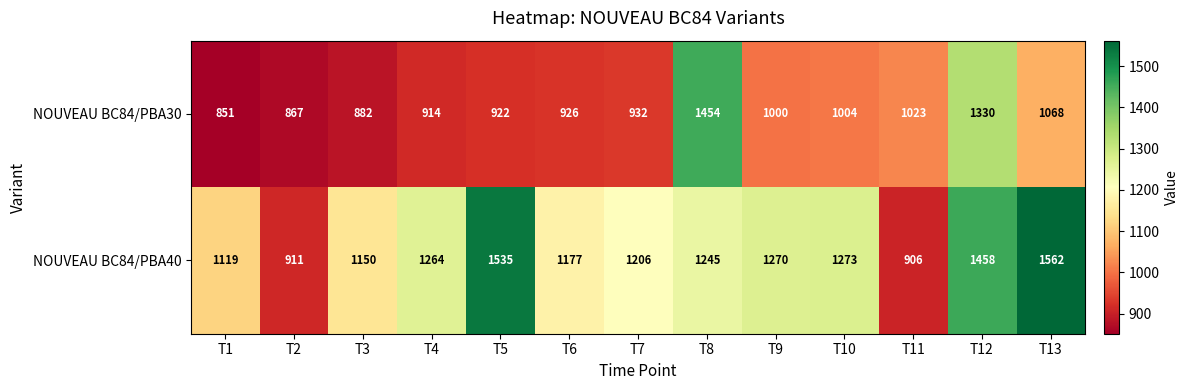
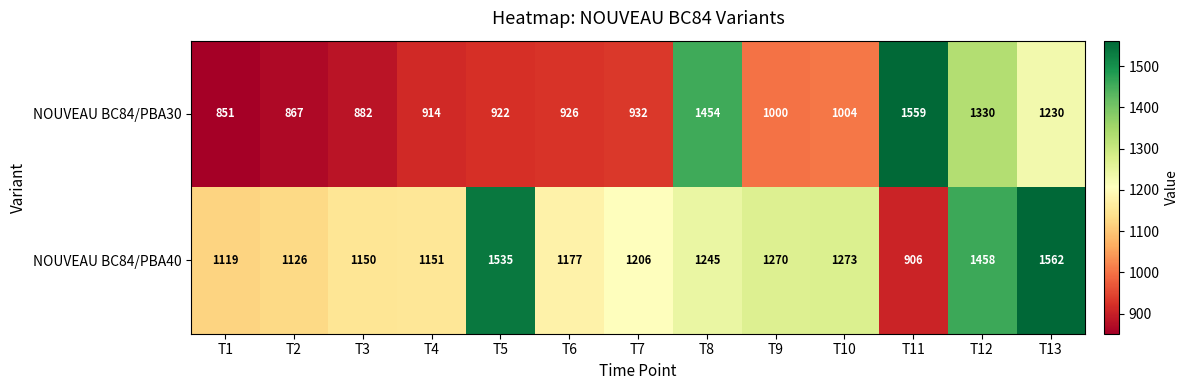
  {
    "NOUVEAU BC84/PBA30": {
      "T1": 851,
      "T2": 867,
      "T3": 882,
      "T4": 914,
      "T5": 922,
      "T6": 926,
      "T7": 932,
      "T8": 1454,
      "T9": 1000,
      "T10": 1004,
-     "T11": 1023,
+     "T11": 1559,
      "T12": 1330,
-     "T13": 1068
+     "T13": 1230
    },
    "NOUVEAU BC84/PBA40": {
      "T1": 1119,
-     "T2": 911,
+     "T2": 1126,
      "T3": 1150,
-     "T4": 1264,
+     "T4": 1151,
      "T5": 1535,
      "T6": 1177,
      "T7": 1206,
      "T8": 1245,
      "T9": 1270,
      "T10": 1273,
      "T11": 906,
      "T12": 1458,
      "T13": 1562
    }
  }
